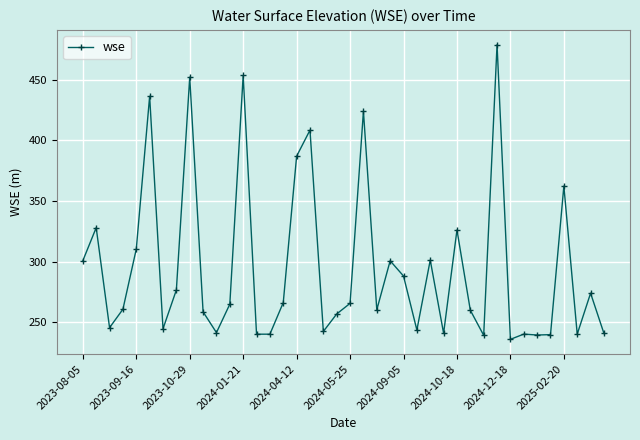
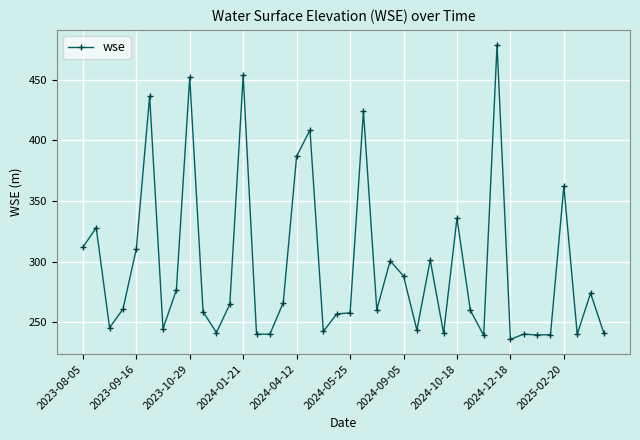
  {
-   "2023-08-05": 301,
+   "2023-08-05": 312,
    "2023-09-16": 310,
    "2023-10-29": 452,
    "2024-01-21": 453,
    "2024-04-12": 387,
-   "2024-05-25": 266,
+   "2024-05-25": 258,
    "2024-09-05": 288,
-   "2024-10-18": 326,
+   "2024-10-18": 336,
    "2024-12-18": 236,
    "2025-02-20": 362
  }
